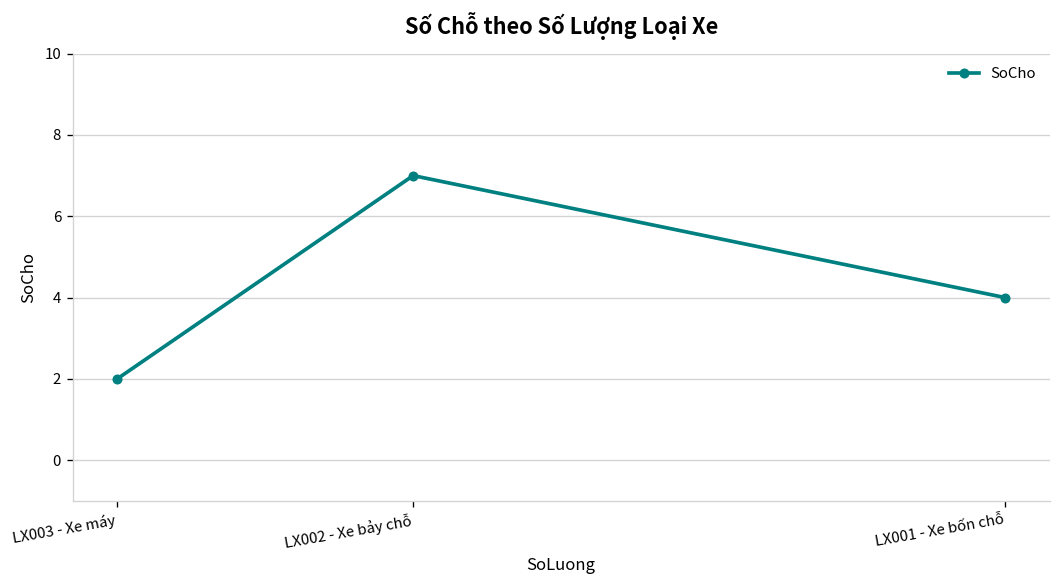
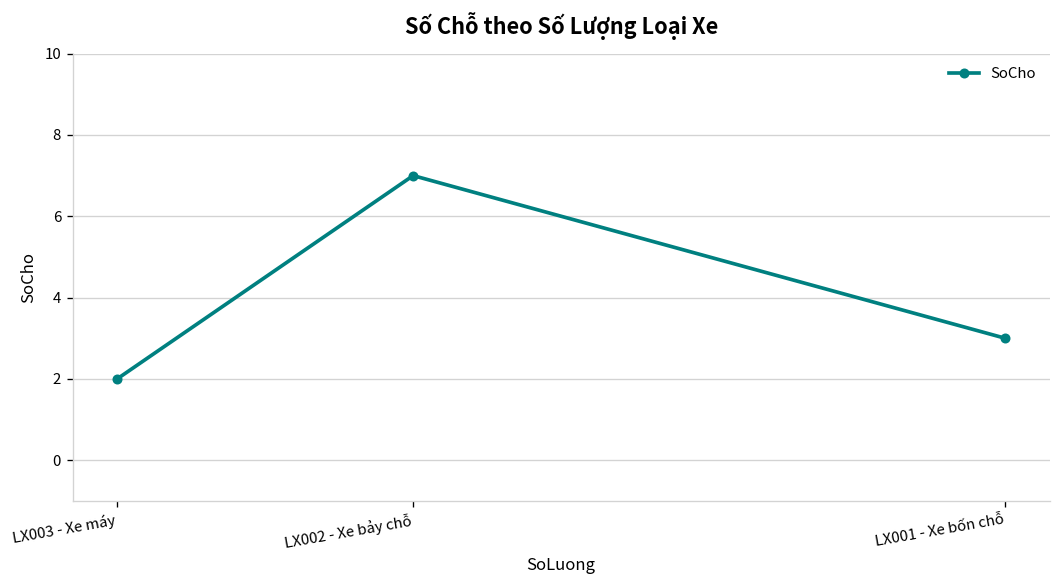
  {
    "LX003 - Xe máy": 2,
    "LX002 - Xe bảy chỗ": 7,
-   "LX001 - Xe bốn chỗ": 4
+   "LX001 - Xe bốn chỗ": 3
  }
